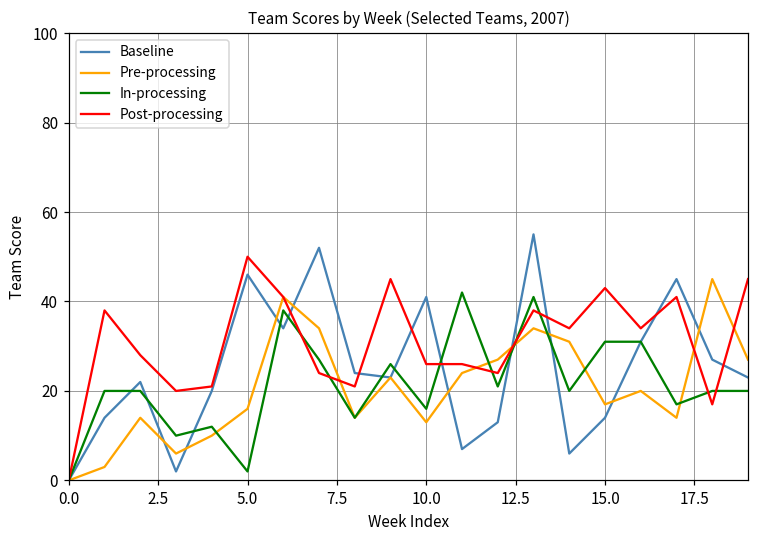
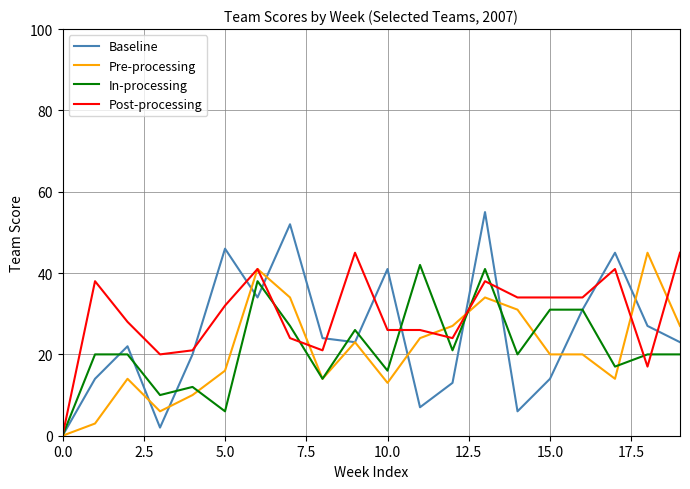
  {
    "Baseline": {
      "5.0": 46,
      "10.0": 41,
      "15.0": 14
    },
    "Pre-processing": {
      "5.0": 16,
      "10.0": 13,
-     "15.0": 17
+     "15.0": 20
    },
    "In-processing": {
-     "5.0": 2,
+     "5.0": 6,
      "10.0": 16,
      "15.0": 31
    },
    "Post-processing": {
-     "5.0": 50,
+     "5.0": 32,
      "10.0": 26,
-     "15.0": 43
+     "15.0": 34
    }
  }
